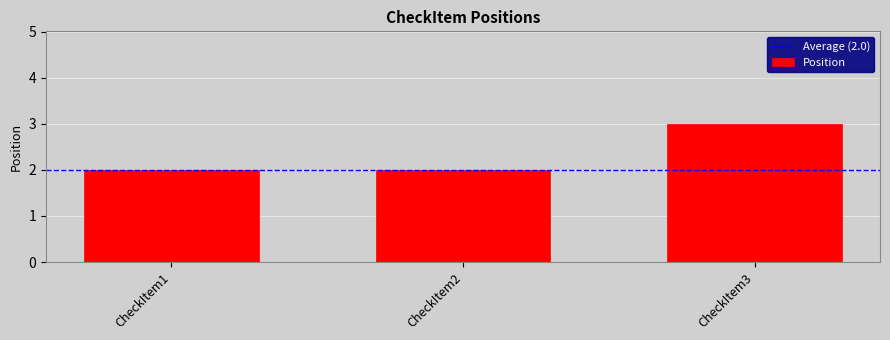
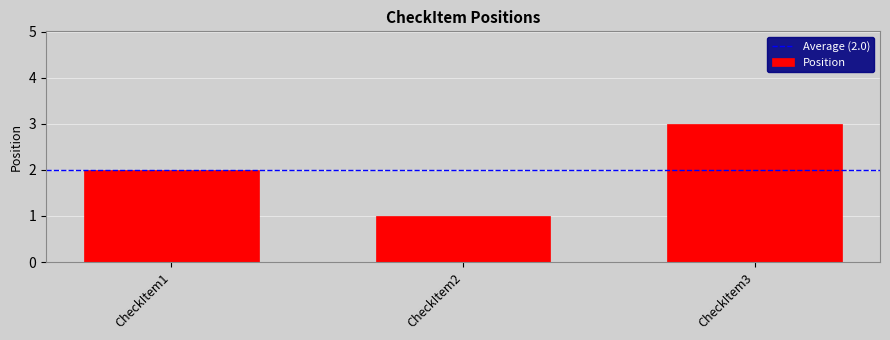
  {
    "CheckItem1": 2,
-   "CheckItem2": 2,
+   "CheckItem2": 1,
    "CheckItem3": 3
  }
